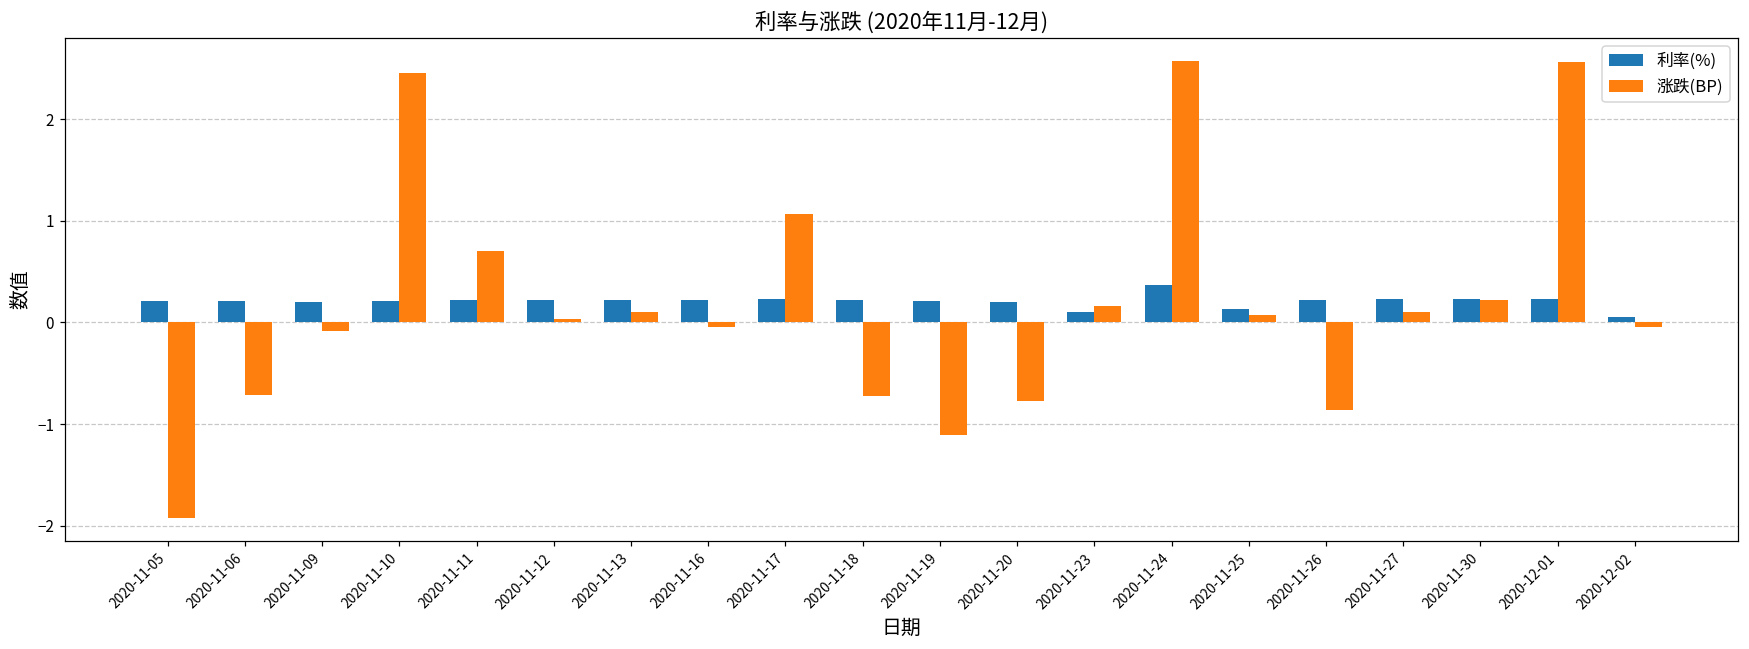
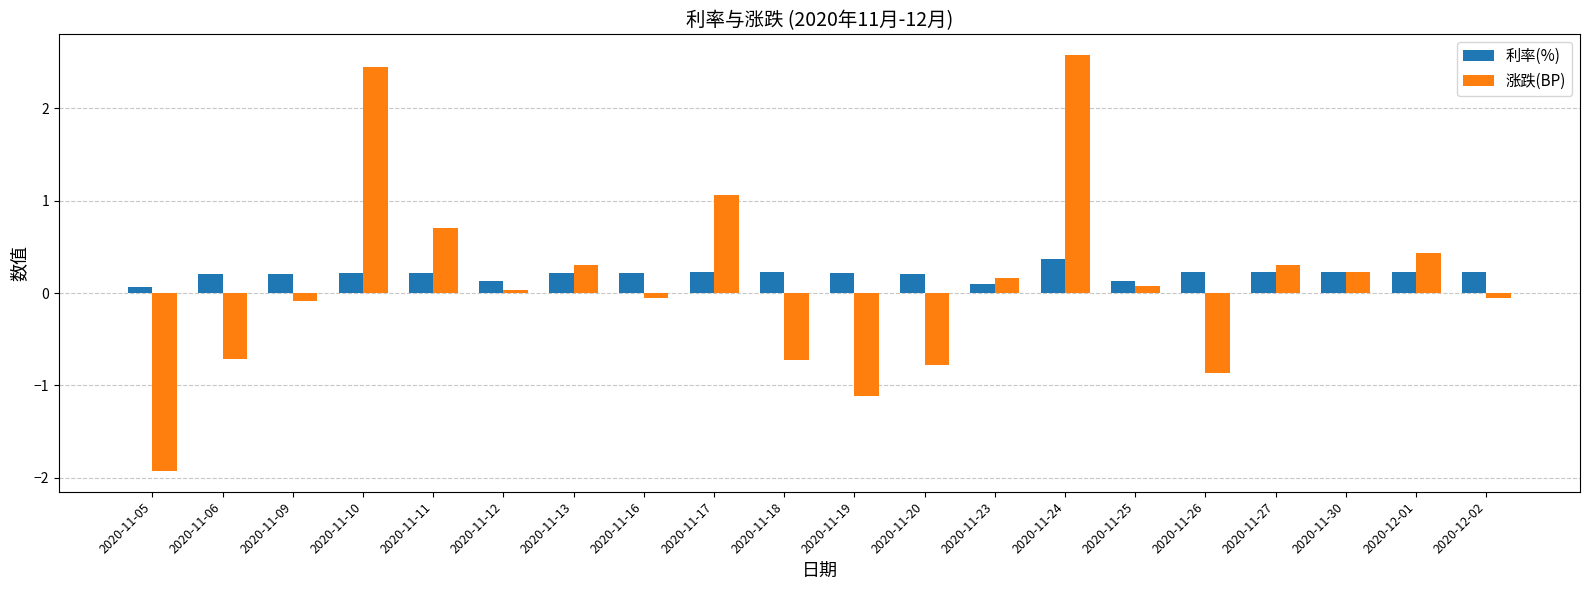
  {
    "利率(%)": {
-     "2020-11-05": 0.2,
+     "2020-11-05": 0.1,
      "2020-11-06": 0.2,
      "2020-11-09": 0.2,
      "2020-11-10": 0.2,
      "2020-11-11": 0.2,
-     "2020-11-12": 0.2,
+     "2020-11-12": 0.1,
      "2020-11-13": 0.2,
      "2020-11-16": 0.2,
      "2020-11-17": 0.2,
      "2020-11-18": 0.2,
      "2020-11-19": 0.2,
      "2020-11-20": 0.2,
      "2020-11-23": 0.1,
      "2020-11-24": 0.4,
      "2020-11-25": 0.1,
      "2020-11-26": 0.2,
      "2020-11-27": 0.2,
      "2020-11-30": 0.2,
      "2020-12-01": 0.2,
-     "2020-12-02": 0.1
+     "2020-12-02": 0.2
    },
    "涨跌(BP)": {
      "2020-11-05": -1.9,
      "2020-11-06": -0.7,
      "2020-11-09": -0.1,
      "2020-11-10": 2.5,
      "2020-11-11": 0.7,
      "2020-11-12": 0.0,
-     "2020-11-13": 0.1,
+     "2020-11-13": 0.3,
      "2020-11-16": 0.0,
      "2020-11-17": 1.1,
      "2020-11-18": -0.7,
      "2020-11-19": -1.1,
      "2020-11-20": -0.8,
      "2020-11-23": 0.2,
      "2020-11-24": 2.6,
      "2020-11-25": 0.1,
      "2020-11-26": -0.9,
-     "2020-11-27": 0.1,
+     "2020-11-27": 0.3,
      "2020-11-30": 0.2,
-     "2020-12-01": 2.6,
+     "2020-12-01": 0.4,
      "2020-12-02": -0.1
    }
  }
